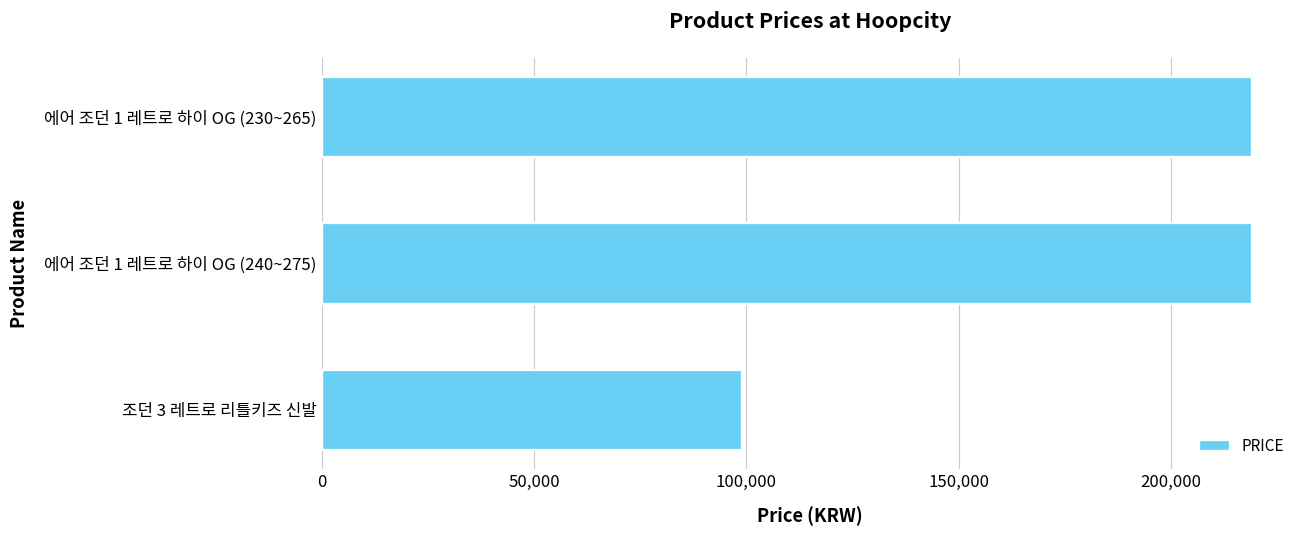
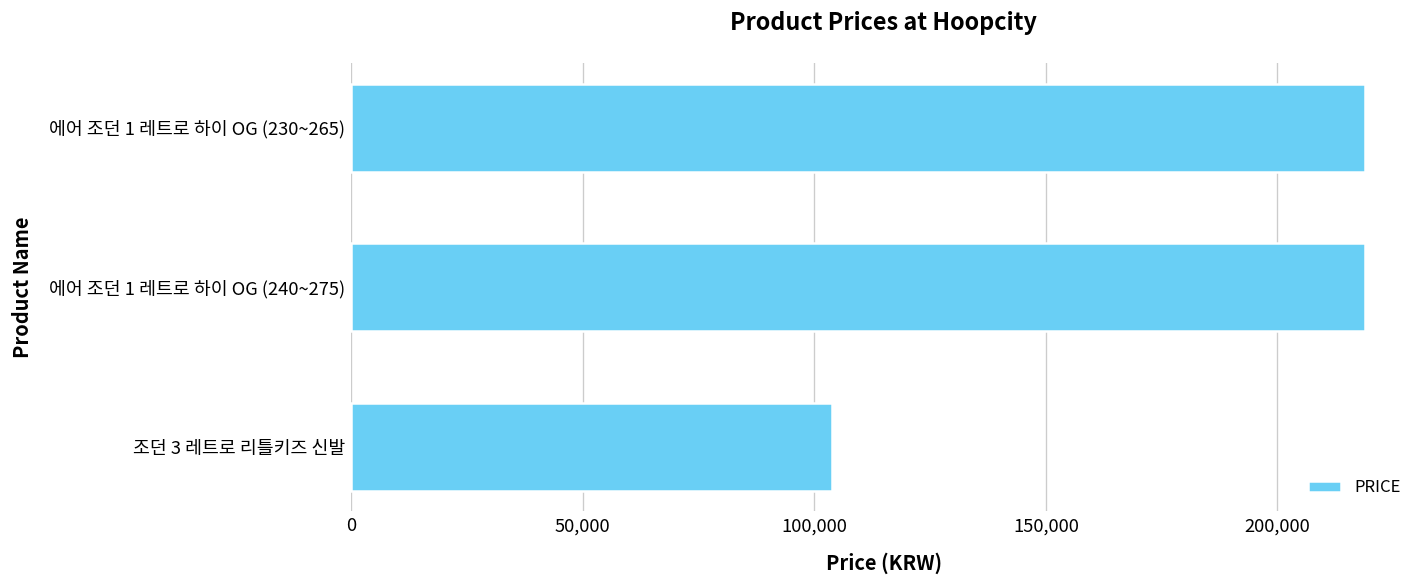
  {
    "에어 조던 1 레트로 하이 OG (230~265)": "219,000",
    "에어 조던 1 레트로 하이 OG (240~275)": "219,000",
-   "조던 3 레트로 리틀키즈 신발": "99,000"
+   "조던 3 레트로 리틀키즈 신발": "104,000"
  }
